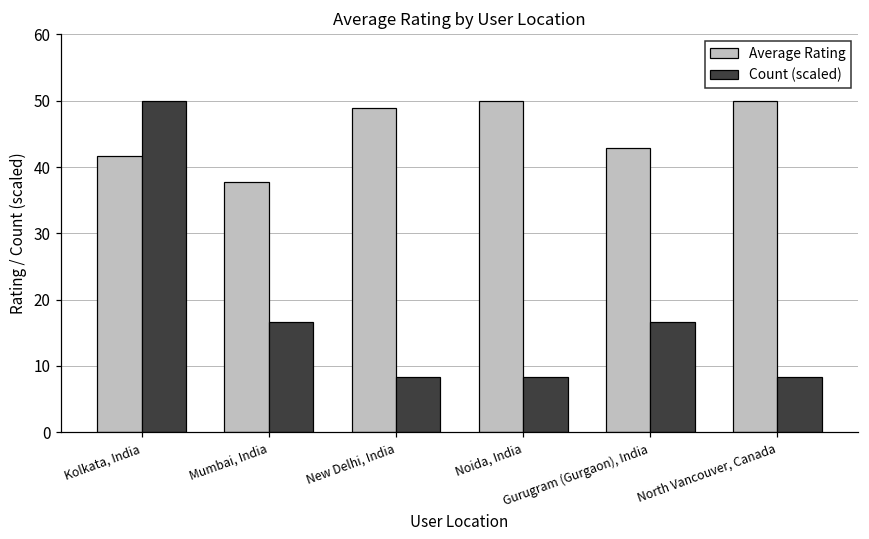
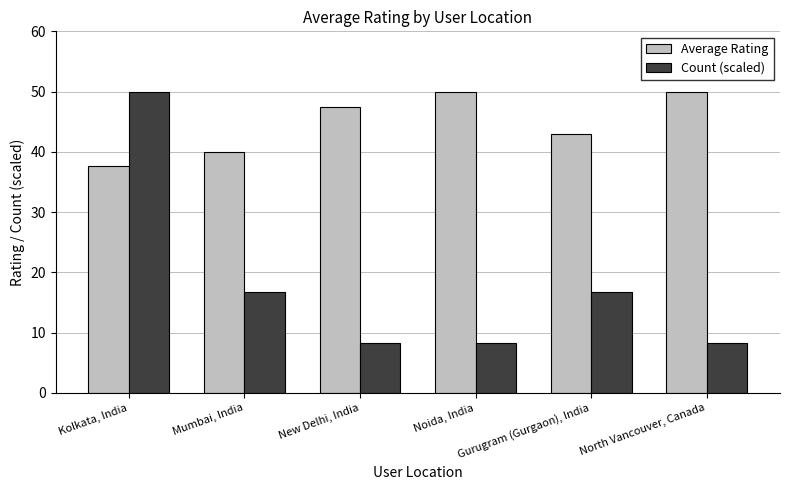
  {
    "Average Rating": {
-     "Kolkata, India": 42,
-     "Mumbai, India": 38,
-     "New Delhi, India": 49,
+     "Kolkata, India": 38,
+     "Mumbai, India": 40,
+     "New Delhi, India": 48,
      "Noida, India": 50,
      "Gurugram (Gurgaon), India": 43,
      "North Vancouver, Canada": 50
    },
    "Count (scaled)": {
      "Kolkata, India": 50,
      "Mumbai, India": 17,
      "New Delhi, India": 8,
      "Noida, India": 8,
      "Gurugram (Gurgaon), India": 17,
      "North Vancouver, Canada": 8
    }
  }
